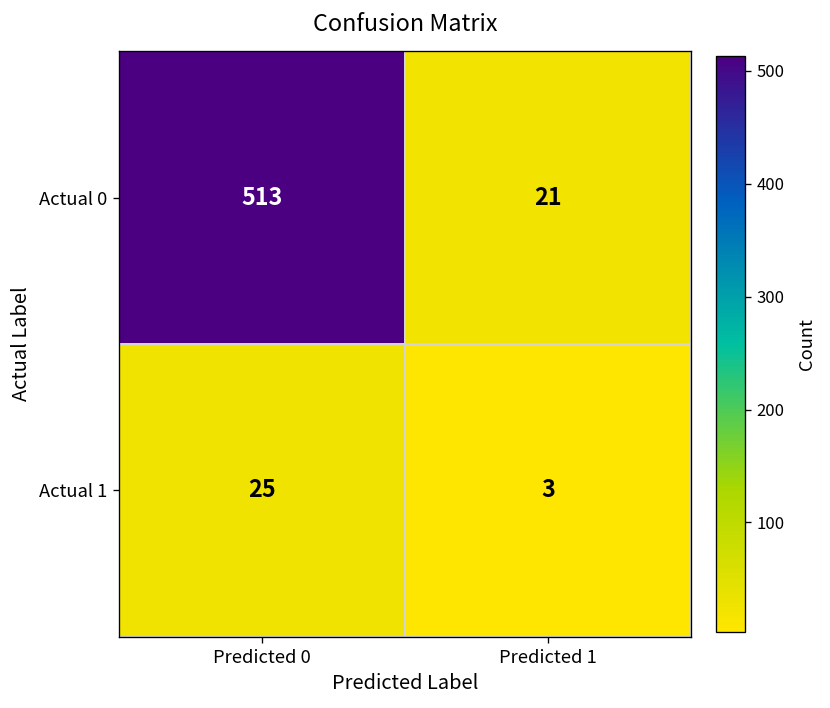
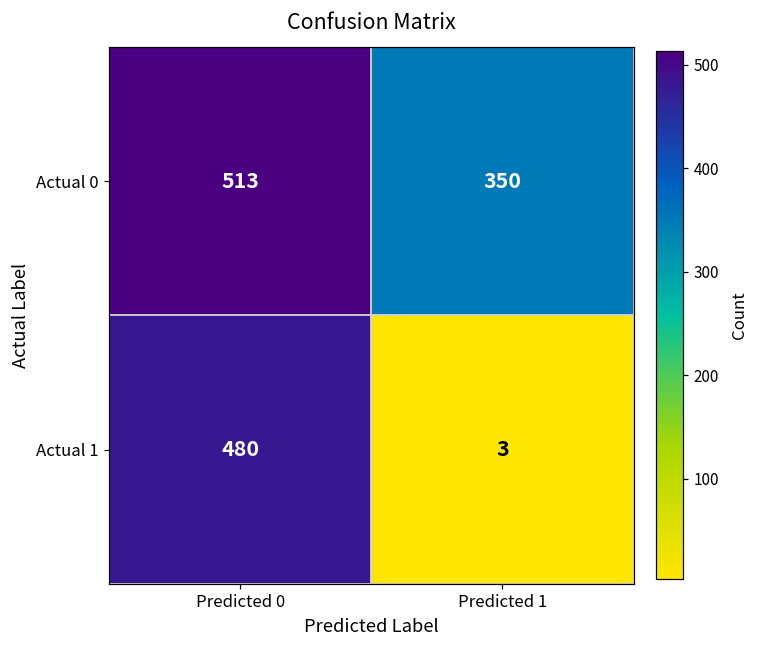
  {
    "Actual 0": {
      "Predicted 0": 513,
-     "Predicted 1": 21
+     "Predicted 1": 350
    },
    "Actual 1": {
-     "Predicted 0": 25,
+     "Predicted 0": 480,
      "Predicted 1": 3
    }
  }
